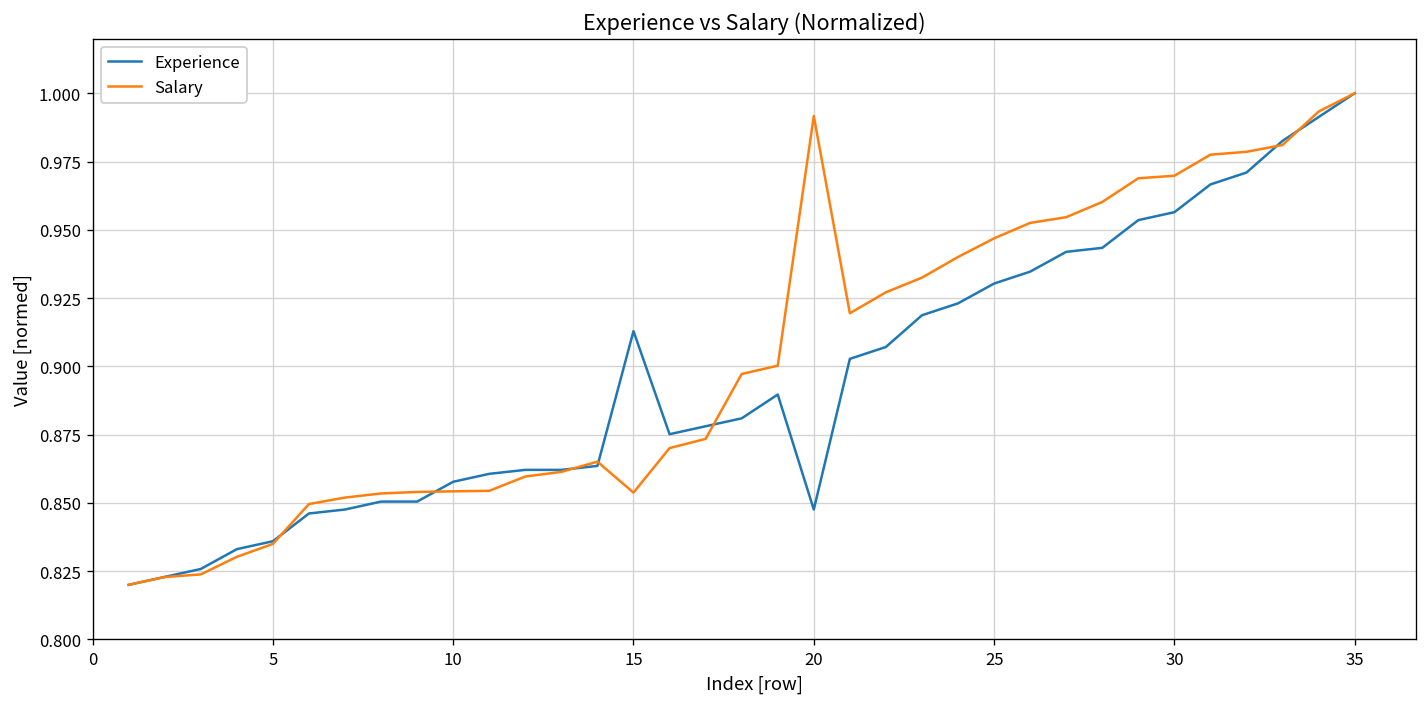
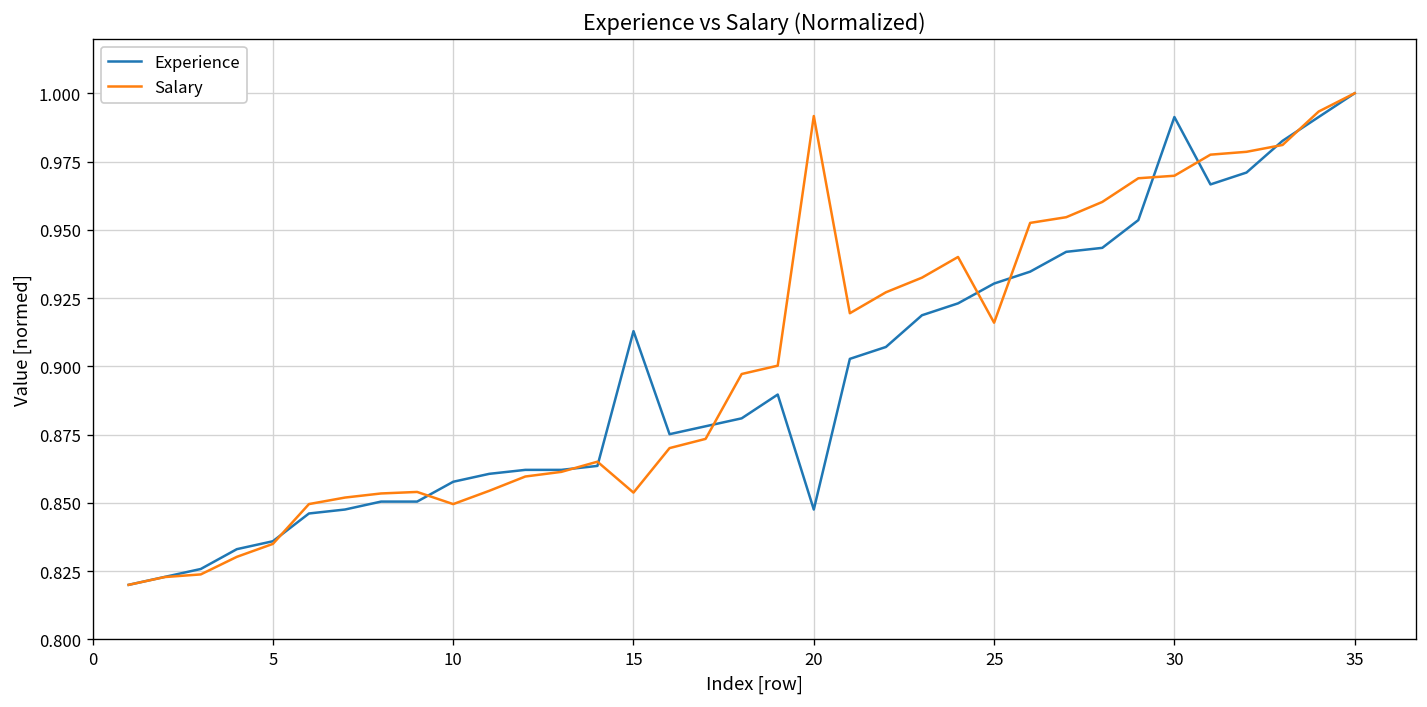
  {
    "Experience": {
      "10": 0.858,
      "15": 0.913,
      "20": 0.848,
      "25": 0.930,
-     "30": 0.956
+     "30": 0.991
    },
    "Salary": {
-     "10": 0.854,
+     "10": 0.850,
      "15": 0.854,
      "20": 0.992,
-     "25": 0.947,
+     "25": 0.916,
      "30": 0.970
    }
  }
